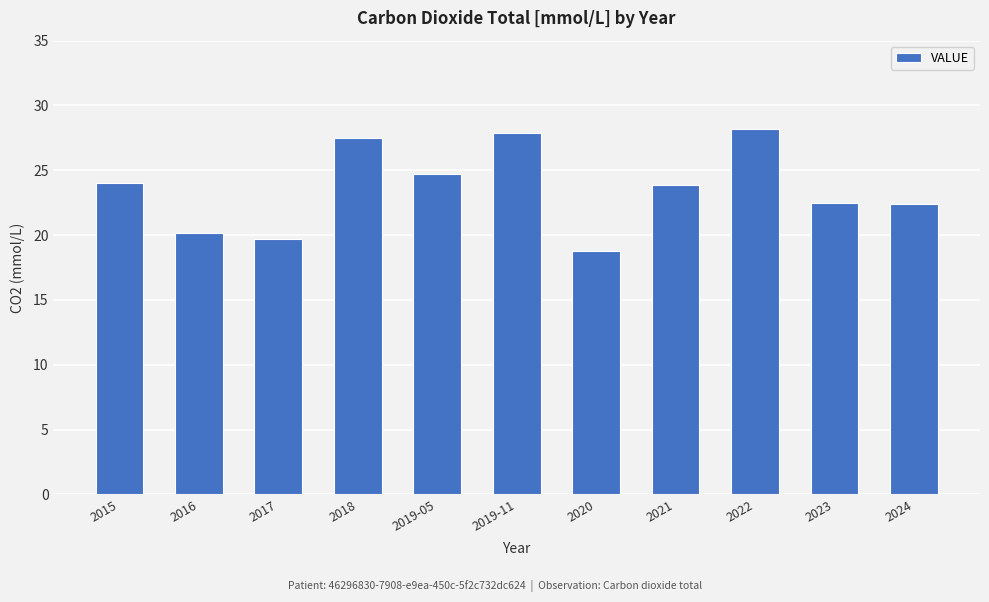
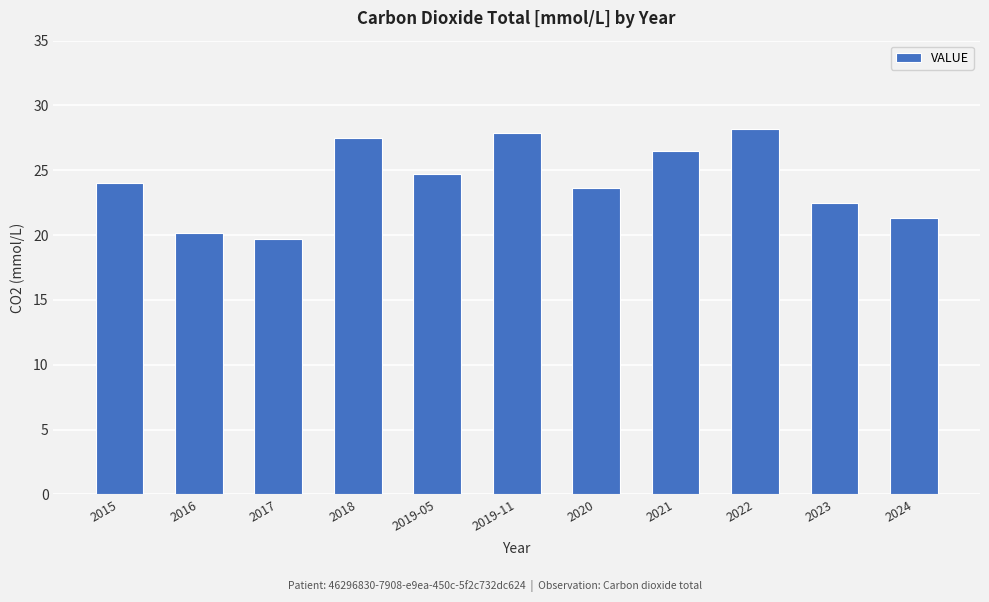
  {
    "2015": 24.0,
    "2016": 20.2,
    "2017": 19.7,
    "2018": 27.5,
    "2019-05": 24.7,
    "2019-11": 27.9,
-   "2020": 18.8,
-   "2021": 23.9,
+   "2020": 23.6,
+   "2021": 26.5,
    "2022": 28.2,
    "2023": 22.5,
-   "2024": 22.4
+   "2024": 21.3
  }
